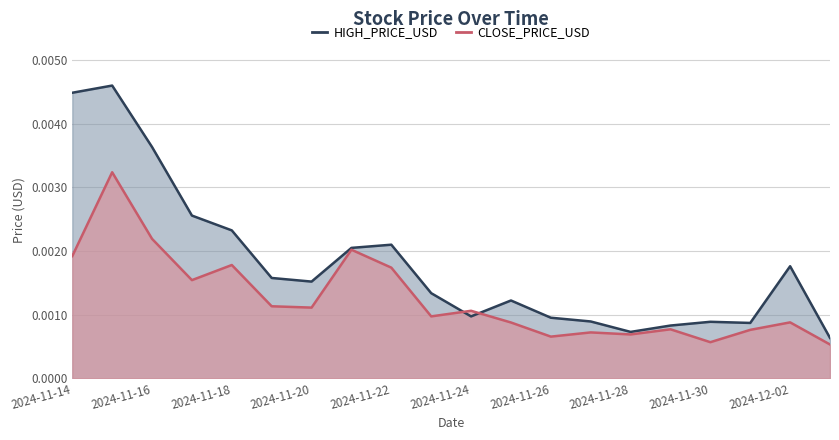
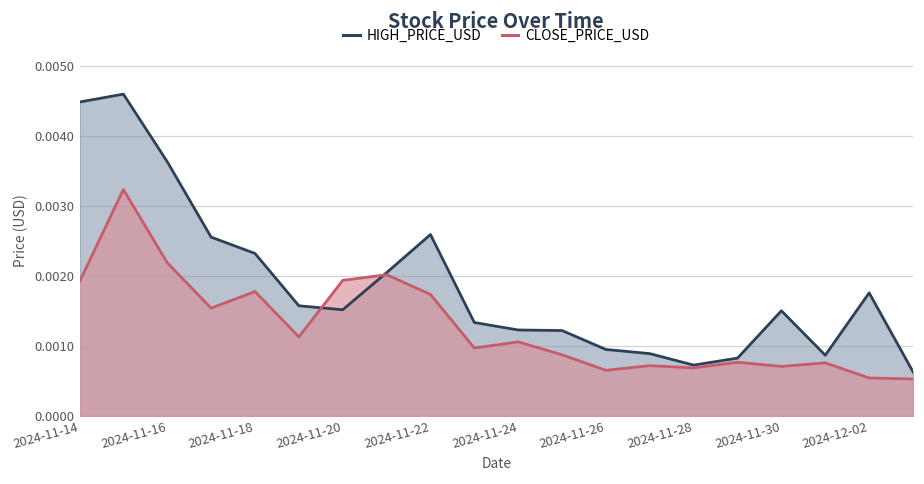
  {
    "HIGH_PRICE_USD": {
      "2024-11-14": 0.0045,
      "2024-11-16": 0.0036,
      "2024-11-18": 0.0023,
      "2024-11-20": 0.0015,
-     "2024-11-22": 0.0021,
-     "2024-11-24": 0.0010,
+     "2024-11-22": 0.0026,
+     "2024-11-24": 0.0012,
      "2024-11-26": 0.0010,
-     "2024-11-30": 0.0009,
+     "2024-11-30": 0.0015,
      "2024-12-02": 0.0018
    },
    "CLOSE_PRICE_USD": {
      "2024-11-14": 0.0019,
      "2024-11-16": 0.0022,
      "2024-11-18": 0.0018,
-     "2024-11-20": 0.0011,
+     "2024-11-20": 0.0019,
      "2024-11-22": 0.0017,
      "2024-11-24": 0.0011,
      "2024-11-26": 0.0007,
-     "2024-11-30": 0.0006,
-     "2024-12-02": 0.0009
+     "2024-11-30": 0.0007,
+     "2024-12-02": 0.0005
    }
  }
